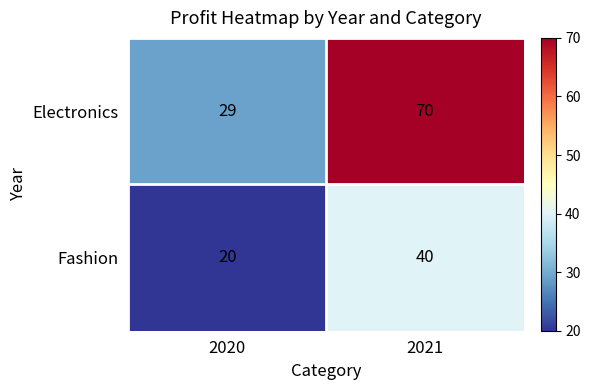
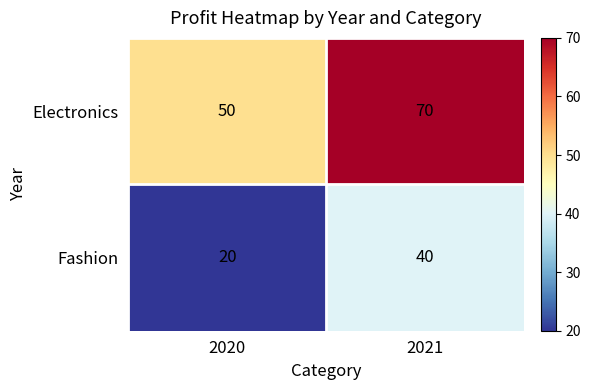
  {
    "Electronics": {
-     "2020": 29,
+     "2020": 50,
      "2021": 70
    },
    "Fashion": {
      "2020": 20,
      "2021": 40
    }
  }
